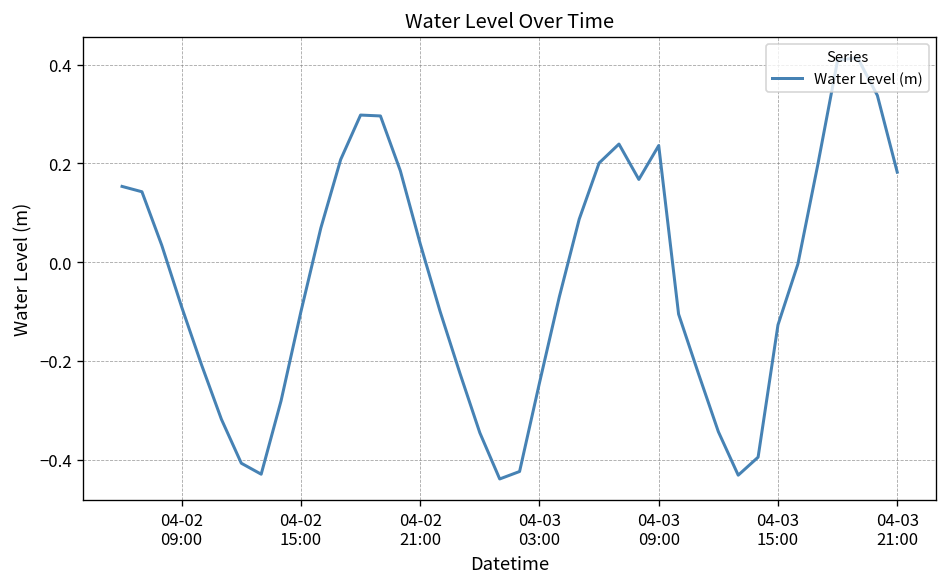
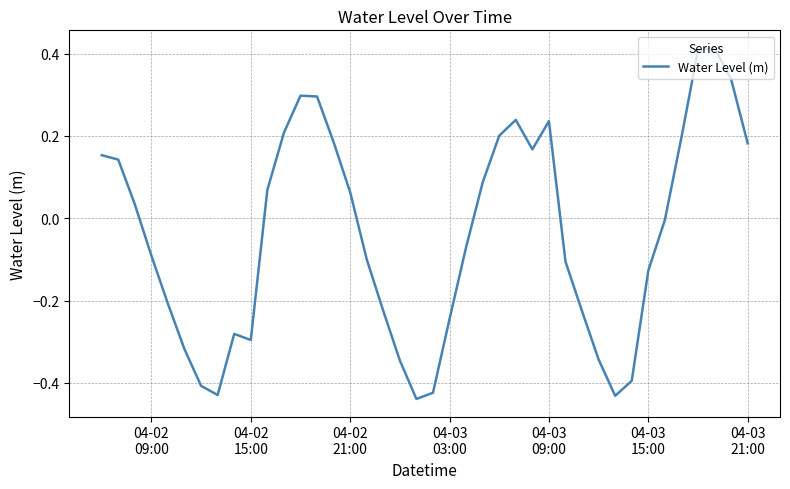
  {
    "04-02 09:00": -0.09,
-   "04-02 15:00": -0.10,
-   "04-02 21:00": 0.04,
+   "04-02 15:00": -0.30,
+   "04-02 21:00": 0.06,
    "04-03 03:00": -0.24,
    "04-03 09:00": 0.24,
    "04-03 15:00": -0.13,
    "04-03 21:00": 0.18
  }
